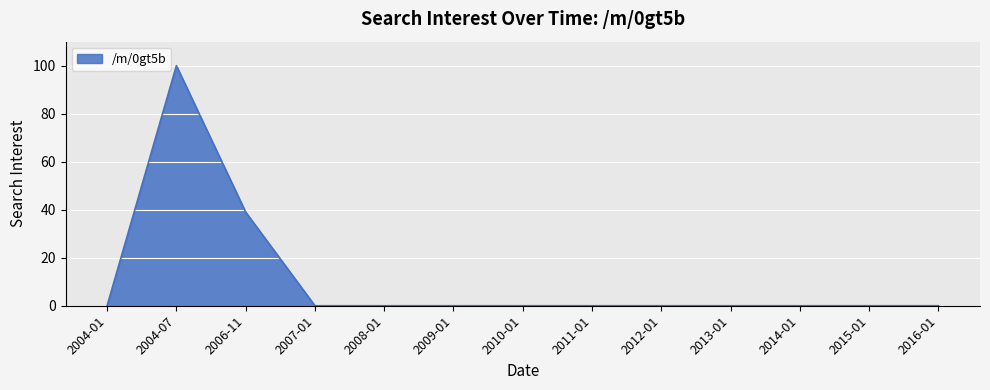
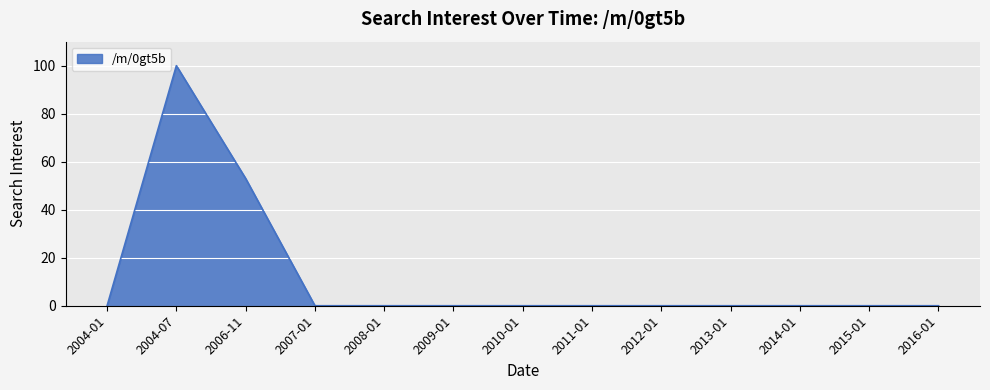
  {
    "2004-01": 0,
    "2004-07": 100,
-   "2006-11": 39,
+   "2006-11": 53,
    "2007-01": 0,
    "2008-01": 0,
    "2009-01": 0,
    "2010-01": 0,
    "2011-01": 0,
    "2012-01": 0,
    "2013-01": 0,
    "2014-01": 0,
    "2015-01": 0,
    "2016-01": 0
  }
